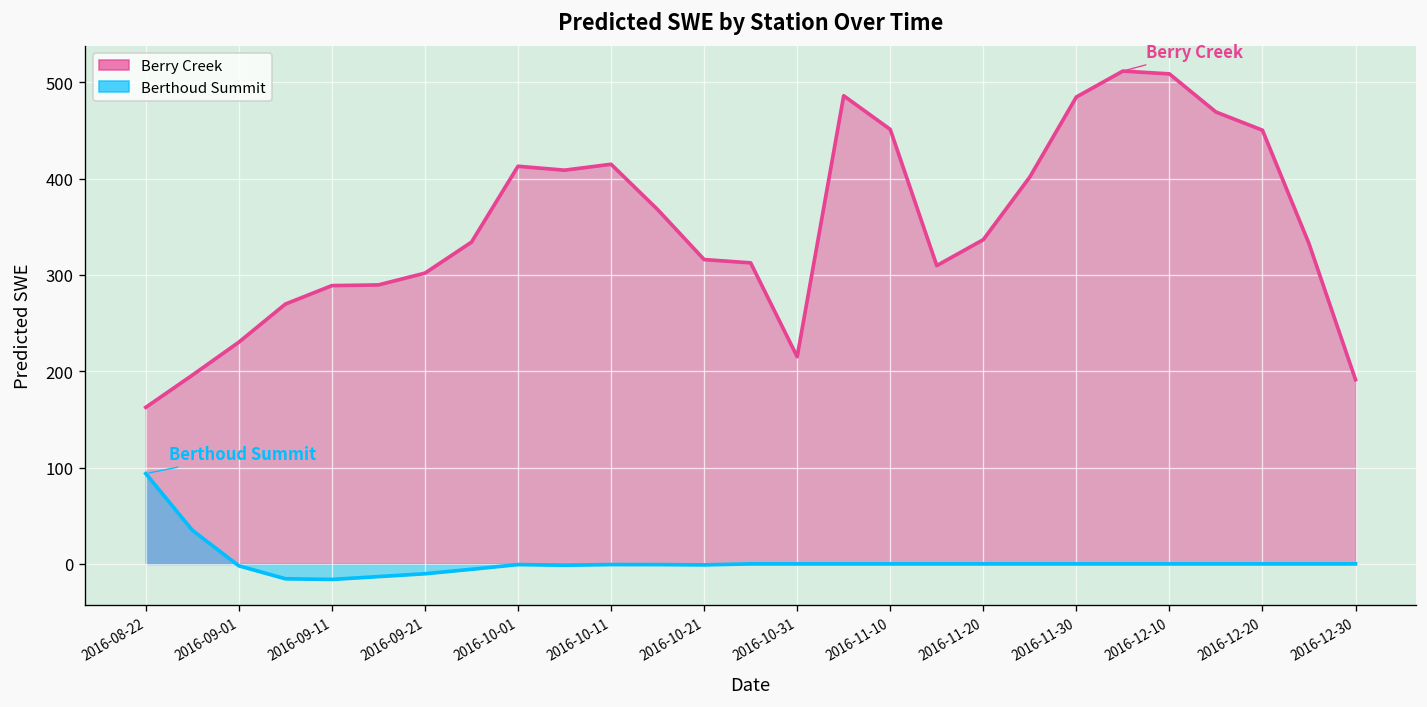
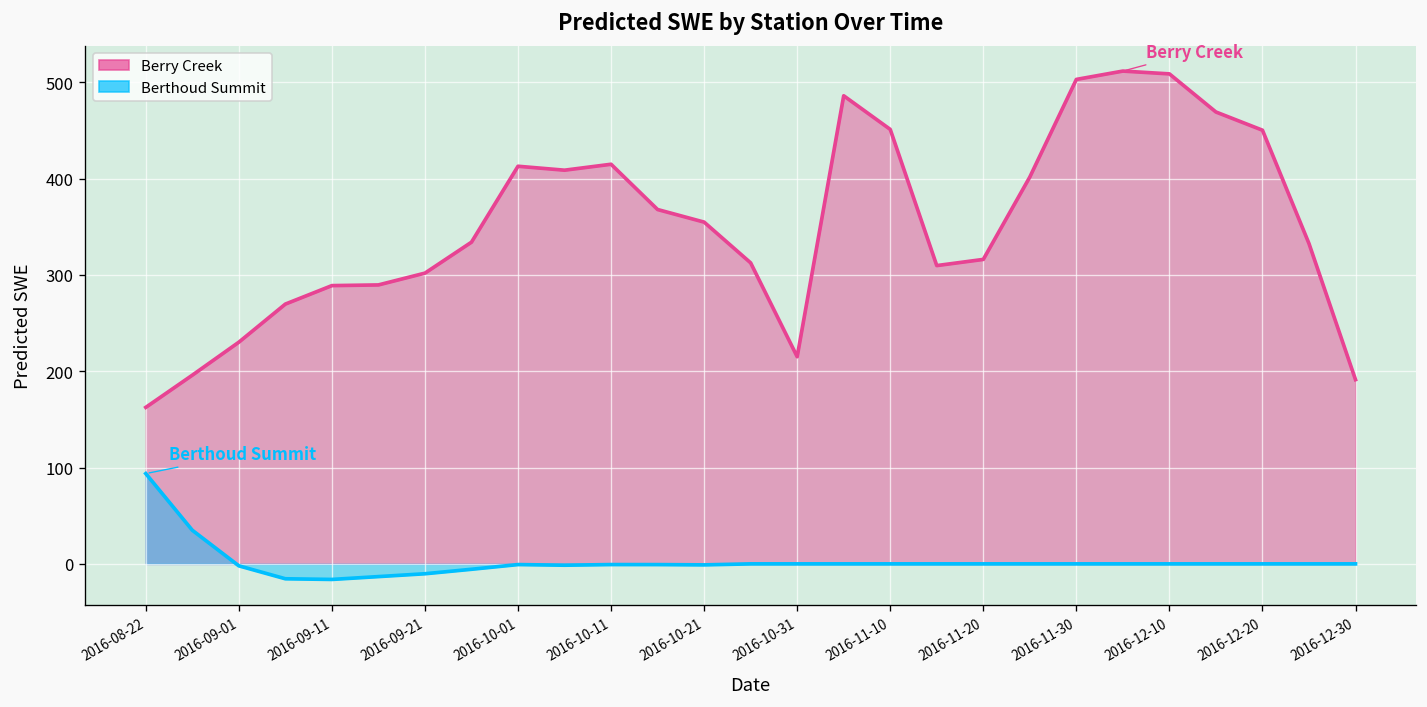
  {
    "Berry Creek": {
      "2016-08-22": 160,
      "2016-09-01": 230,
      "2016-09-11": 290,
      "2016-09-21": 300,
      "2016-10-01": 410,
      "2016-10-11": 410,
-     "2016-10-21": 320,
+     "2016-10-21": 350,
      "2016-10-31": 220,
      "2016-11-10": 450,
-     "2016-11-20": 340,
-     "2016-11-30": 480,
+     "2016-11-20": 320,
+     "2016-11-30": 500,
      "2016-12-10": 510,
      "2016-12-20": 450,
      "2016-12-30": 190
    }
  }
